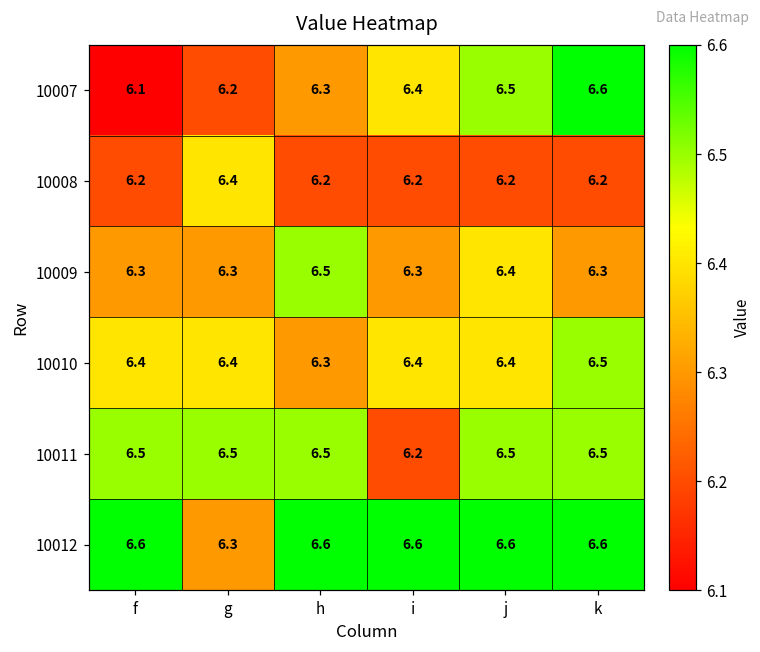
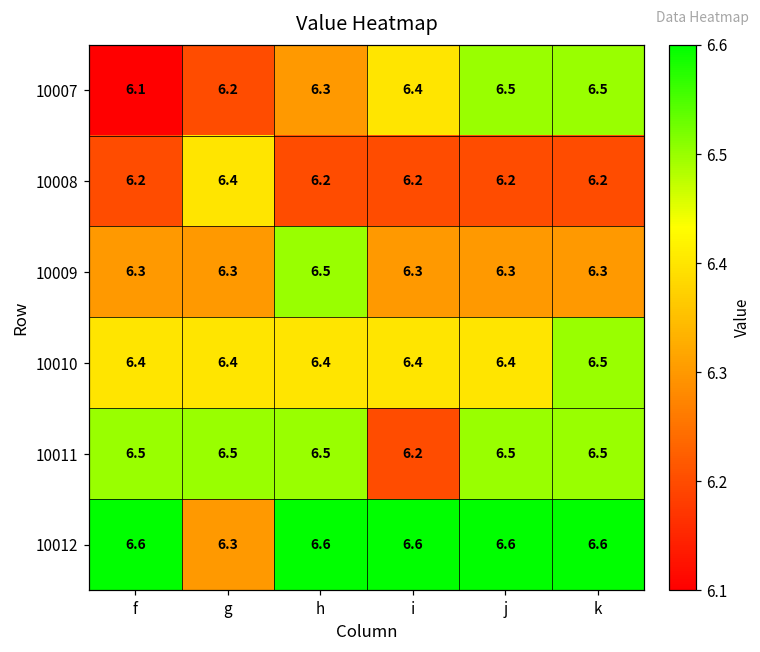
  {
    "10007": {
      "f": 6.1,
      "g": 6.2,
      "h": 6.3,
      "i": 6.4,
      "j": 6.5,
-     "k": 6.6
+     "k": 6.5
    },
    "10008": {
      "f": 6.2,
      "g": 6.4,
      "h": 6.2,
      "i": 6.2,
      "j": 6.2,
      "k": 6.2
    },
    "10009": {
      "f": 6.3,
      "g": 6.3,
      "h": 6.5,
      "i": 6.3,
-     "j": 6.4,
+     "j": 6.3,
      "k": 6.3
    },
    "10010": {
      "f": 6.4,
      "g": 6.4,
-     "h": 6.3,
+     "h": 6.4,
      "i": 6.4,
      "j": 6.4,
      "k": 6.5
    },
    "10011": {
      "f": 6.5,
      "g": 6.5,
      "h": 6.5,
      "i": 6.2,
      "j": 6.5,
      "k": 6.5
    },
    "10012": {
      "f": 6.6,
      "g": 6.3,
      "h": 6.6,
      "i": 6.6,
      "j": 6.6,
      "k": 6.6
    }
  }
